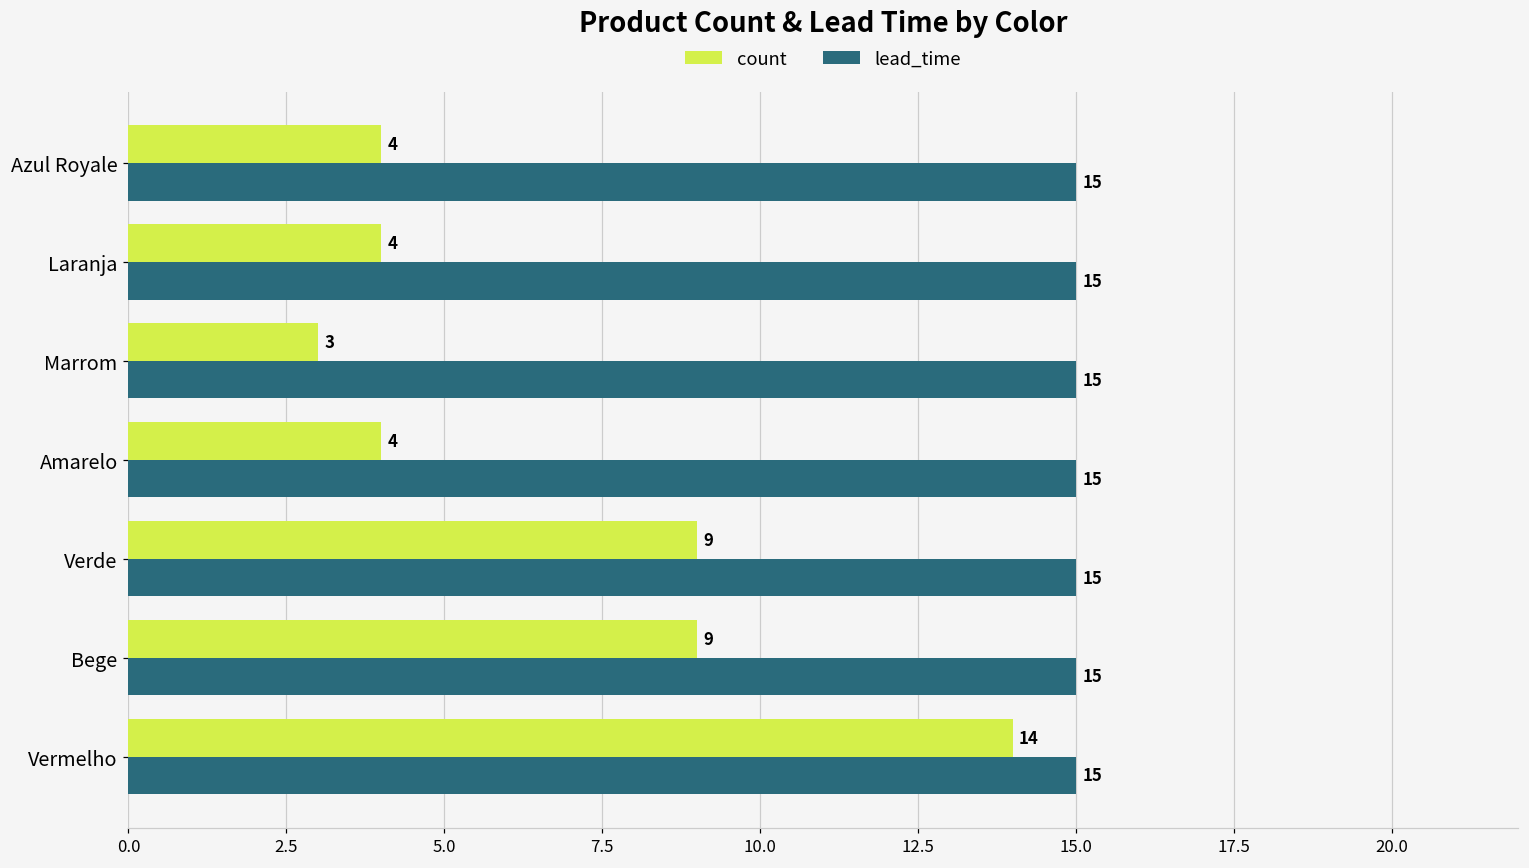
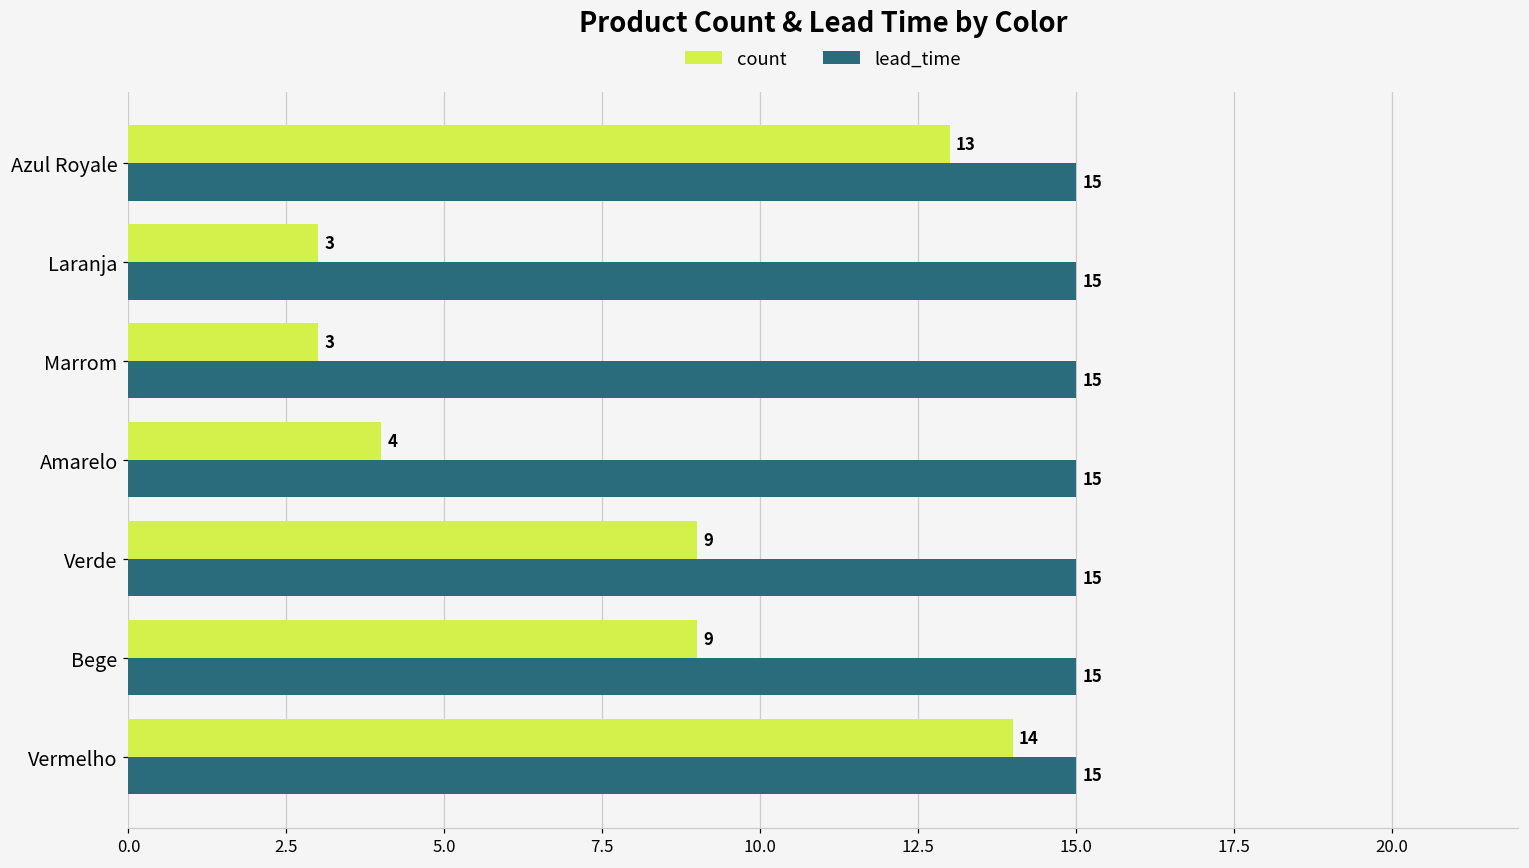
  {
    "count": {
-     "Azul Royale": 4,
-     "Laranja": 4,
+     "Azul Royale": 13,
+     "Laranja": 3,
      "Marrom": 3,
      "Amarelo": 4,
      "Verde": 9,
      "Bege": 9,
      "Vermelho": 14
    },
    "lead_time": {
      "Azul Royale": 15,
      "Laranja": 15,
      "Marrom": 15,
      "Amarelo": 15,
      "Verde": 15,
      "Bege": 15,
      "Vermelho": 15
    }
  }
